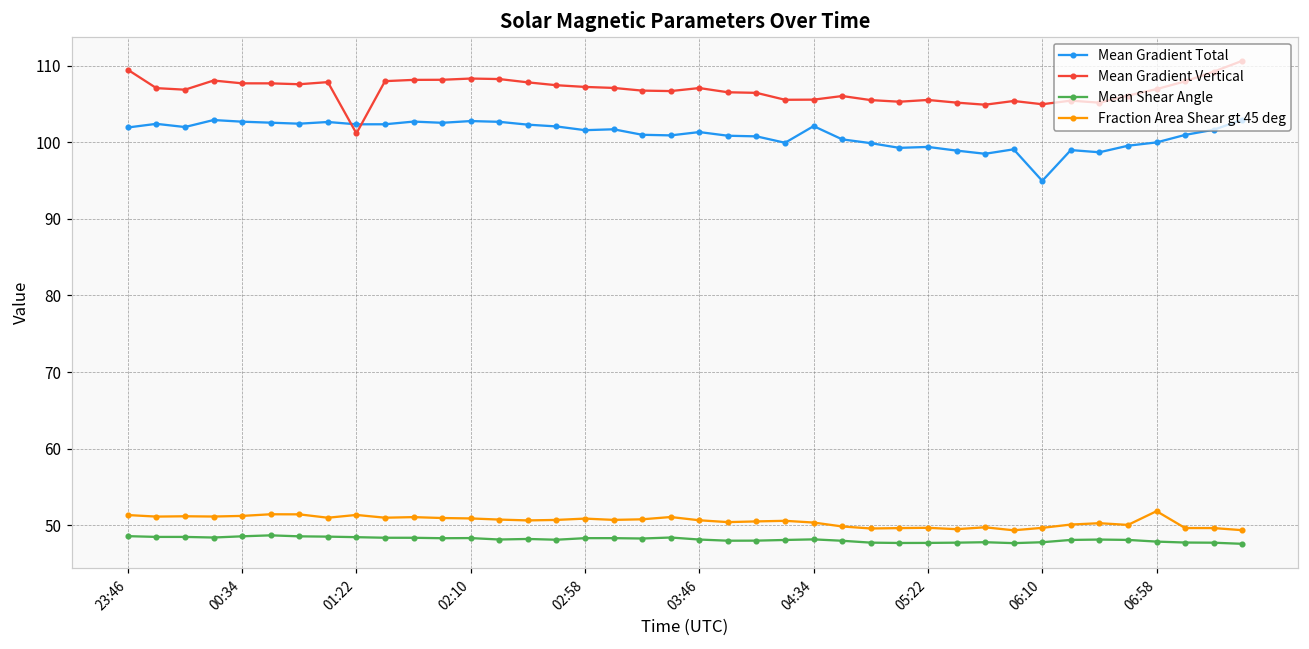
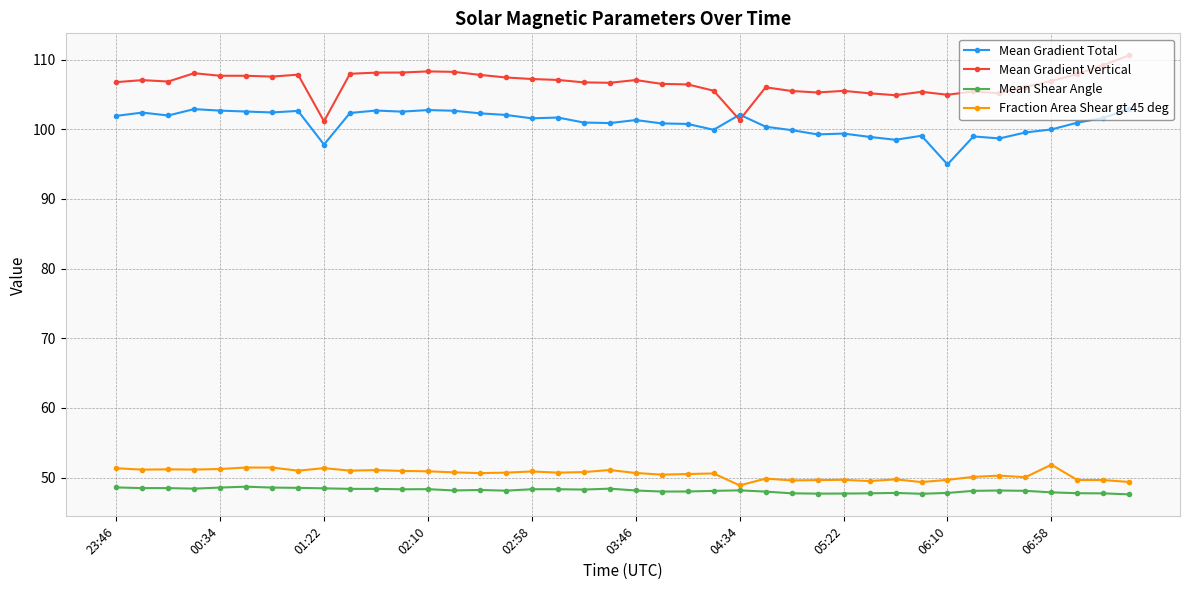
  {
    "Mean Gradient Total": {
      "23:46": 102,
      "00:34": 103,
-     "01:22": 102,
+     "01:22": 98,
      "02:10": 103,
      "02:58": 102,
      "03:46": 101,
      "04:34": 102,
      "05:22": 99,
      "06:10": 95,
      "06:58": 100
    },
    "Mean Gradient Vertical": {
-     "23:46": 109,
+     "23:46": 107,
      "00:34": 108,
      "01:22": 101,
      "02:10": 108,
      "02:58": 107,
      "03:46": 107,
-     "04:34": 106,
+     "04:34": 101,
      "05:22": 106,
      "06:10": 105
    },
    "Mean Shear Angle": {
      "23:46": 49,
      "00:34": 49,
      "01:22": 48,
      "02:10": 48,
      "02:58": 48,
      "03:46": 48,
      "04:34": 48,
      "05:22": 48,
      "06:10": 48,
      "06:58": 48
    },
    "Fraction Area Shear gt 45 deg": {
      "23:46": 51,
      "00:34": 51,
      "01:22": 51,
      "02:10": 51,
      "02:58": 51,
      "03:46": 51,
-     "04:34": 50,
+     "04:34": 49,
      "05:22": 50,
      "06:10": 50,
      "06:58": 52
    }
  }
